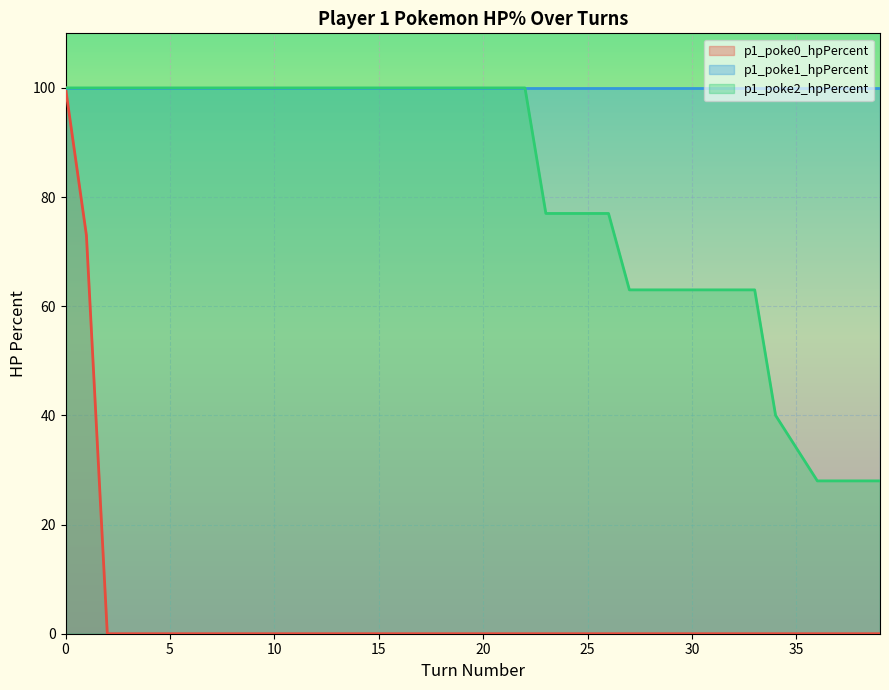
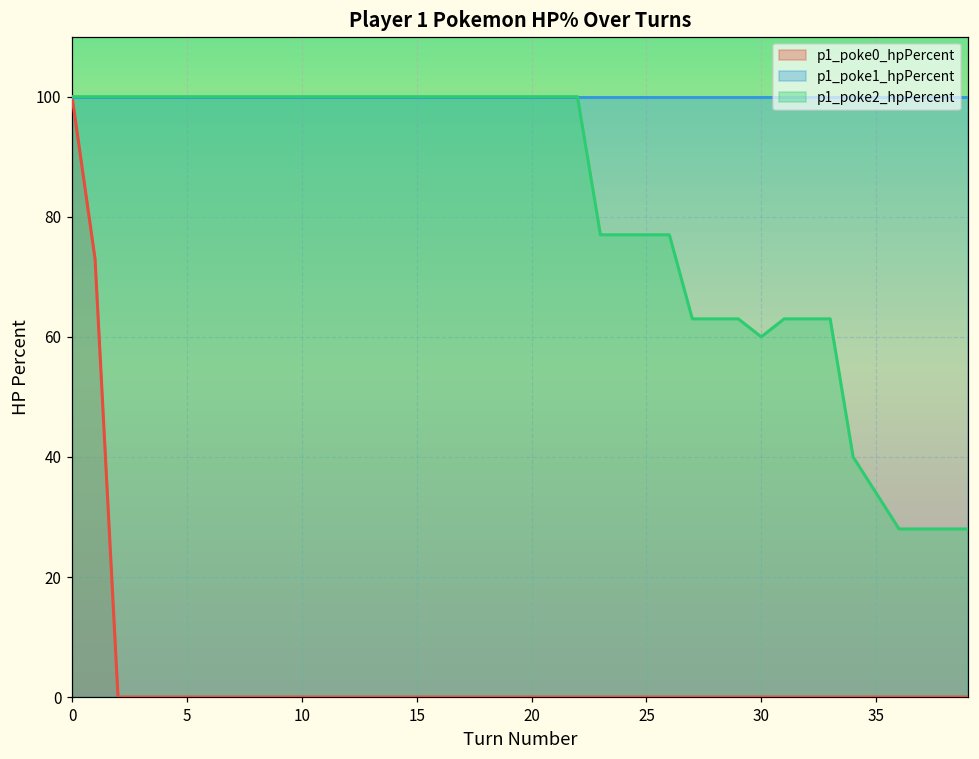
  {
    "p1_poke0_hpPercent": {
      "5": 0,
      "10": 0,
      "15": 0,
      "20": 0,
      "25": 0,
      "30": 0,
      "35": 0
    },
    "p1_poke1_hpPercent": {
      "25": 100,
      "30": 100
    },
    "p1_poke2_hpPercent": {
      "25": 77,
-     "30": 63,
+     "30": 60,
      "35": 34
    }
  }
